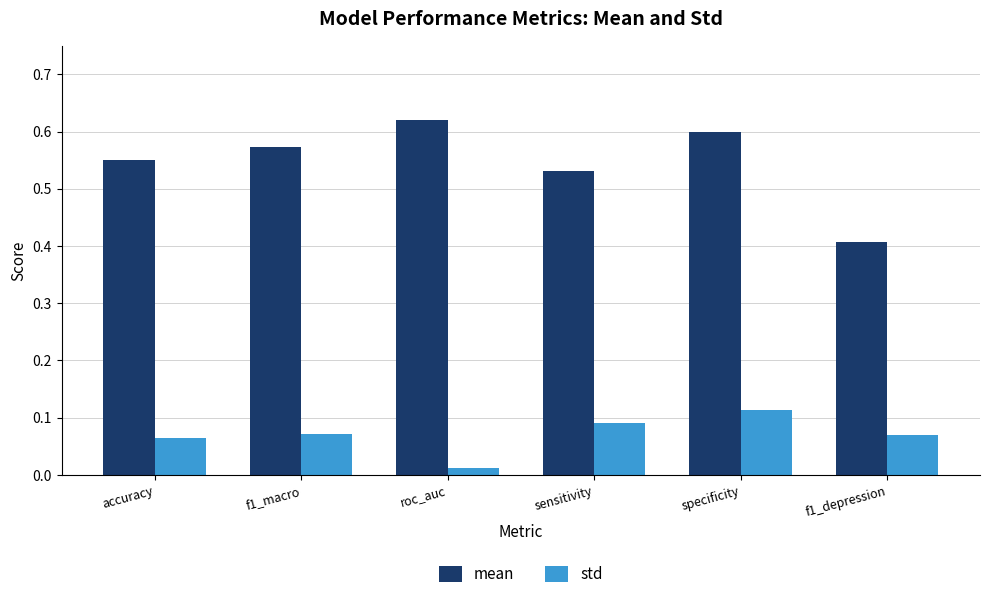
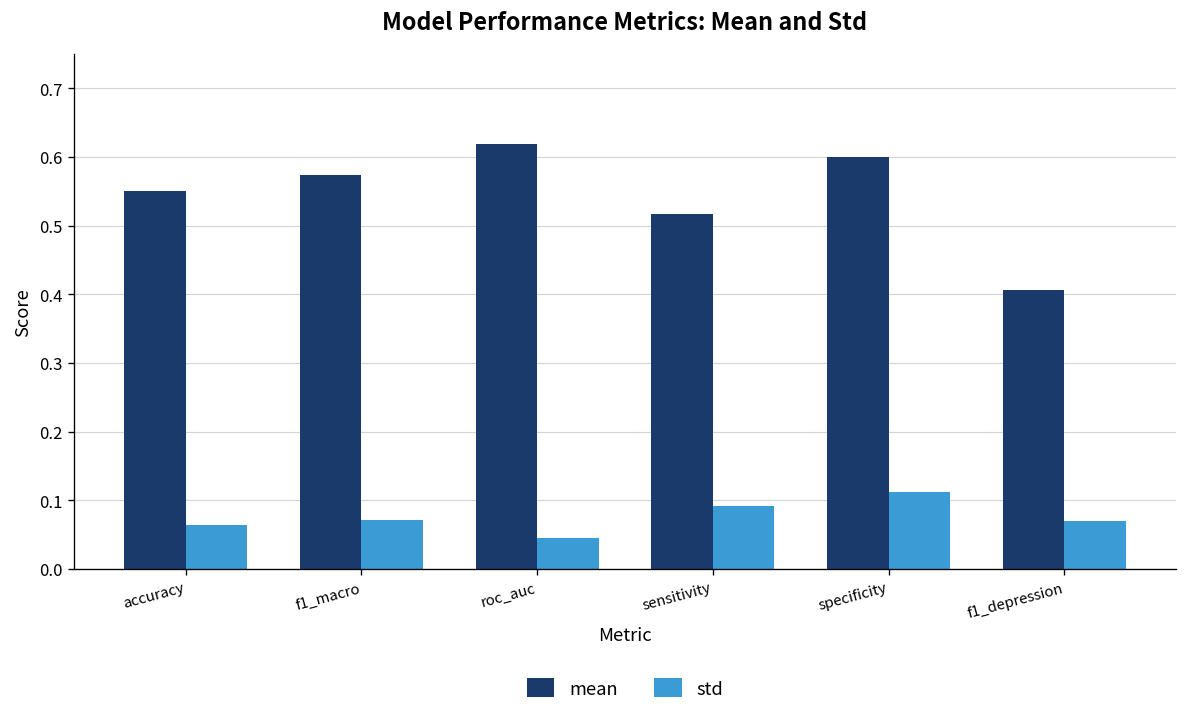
  {
    "mean": {
      "accuracy": 0.55,
      "f1_macro": 0.57,
      "roc_auc": 0.62,
-     "sensitivity": 0.53,
+     "sensitivity": 0.52,
      "specificity": 0.60,
      "f1_depression": 0.41
    },
    "std": {
      "accuracy": 0.06,
      "f1_macro": 0.07,
-     "roc_auc": 0.01,
+     "roc_auc": 0.05,
      "sensitivity": 0.09,
      "specificity": 0.11,
      "f1_depression": 0.07
    }
  }
